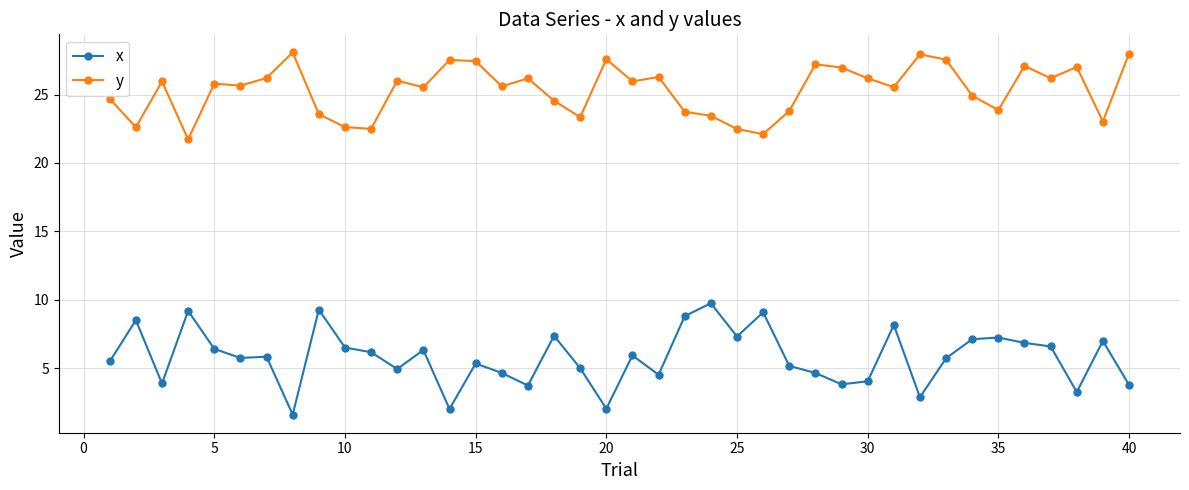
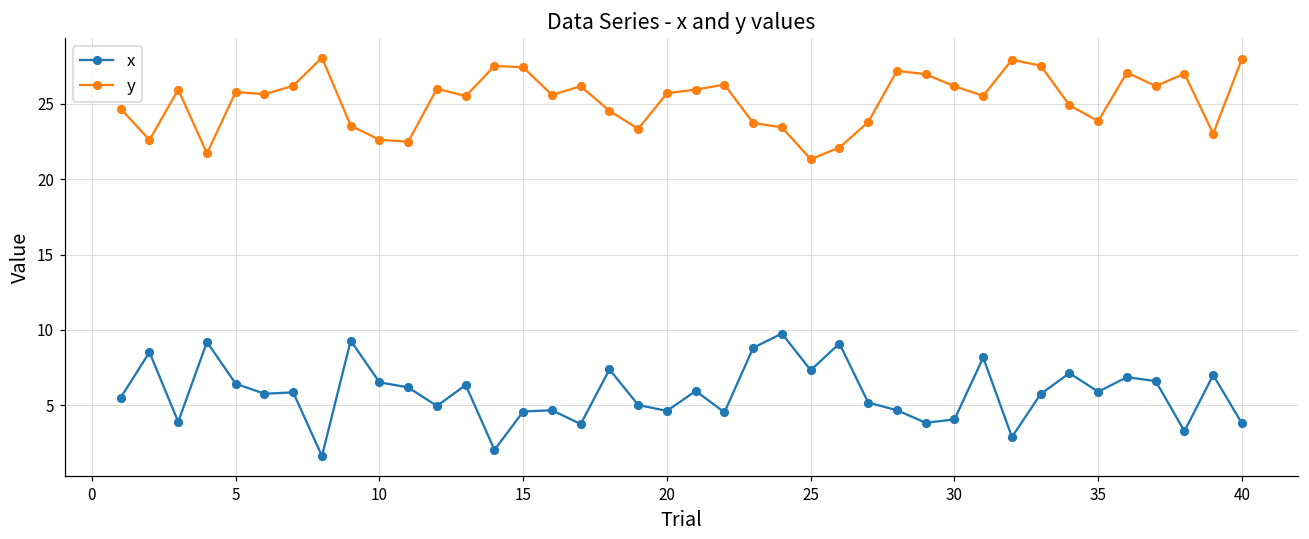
  {
    "x": {
      "5": 6.4,
      "10": 6.5,
-     "15": 5.3,
-     "20": 2.0,
+     "15": 4.6,
+     "20": 4.6,
      "25": 7.3,
      "30": 4.0,
-     "35": 7.2,
+     "35": 5.9,
      "40": 3.8
    },
    "y": {
      "5": 25.8,
      "10": 22.6,
      "15": 27.4,
-     "20": 27.6,
-     "25": 22.5,
+     "20": 25.7,
+     "25": 21.3,
      "30": 26.2,
      "35": 23.9,
      "40": 28.0
    }
  }
